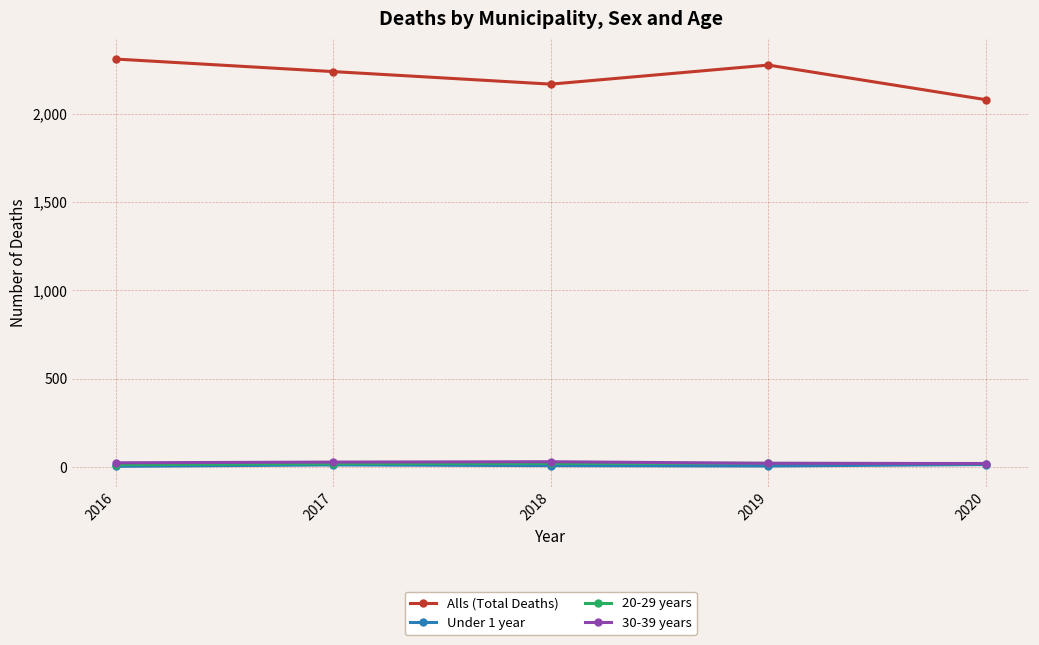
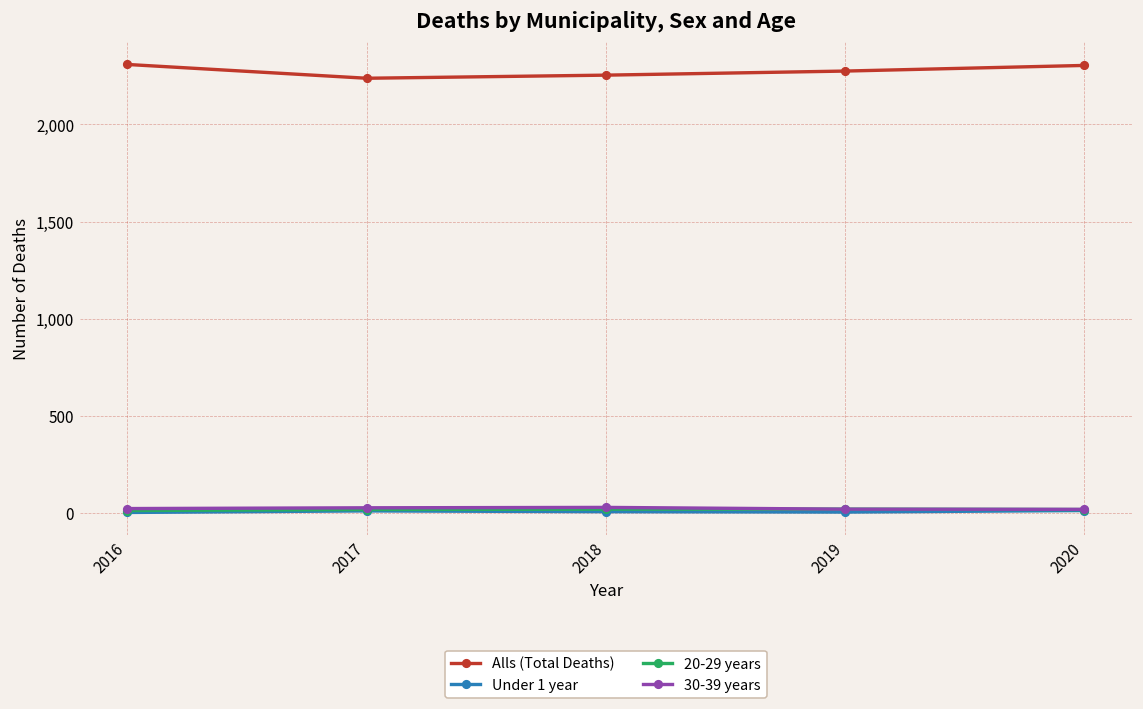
  {
    "Alls (Total Deaths)": {
      "2016": "2,310",
      "2017": "2,240",
-     "2018": "2,170",
+     "2018": "2,250",
      "2019": "2,280",
-     "2020": "2,080"
+     "2020": "2,300"
    },
    "Under 1 year": {
      "2019": "10"
    }
  }
